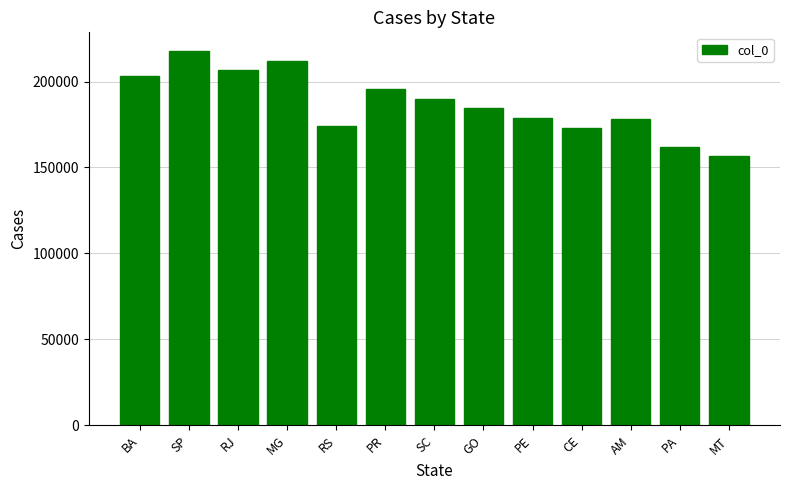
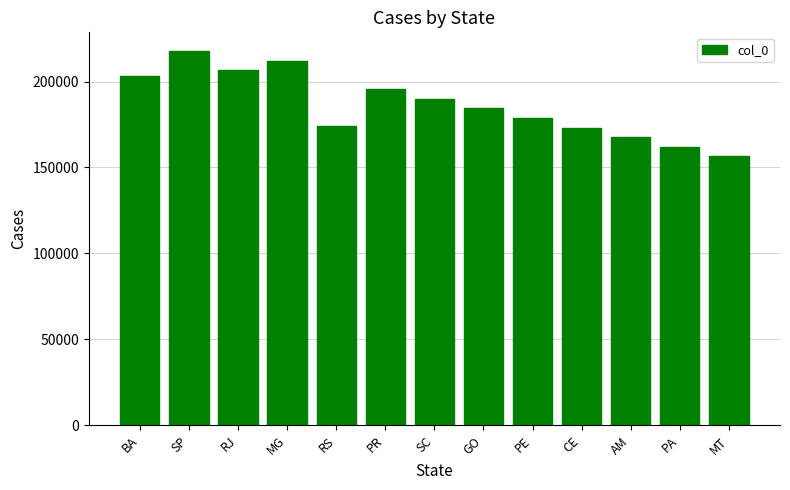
  {
    "BA": 203000,
    "SP": 218000,
    "RJ": 207000,
    "MG": 212000,
    "RS": 174000,
    "PR": 195000,
    "SC": 190000,
    "GO": 184000,
    "PE": 179000,
    "CE": 173000,
-   "AM": 178000,
+   "AM": 168000,
    "PA": 162000,
    "MT": 156000
  }
